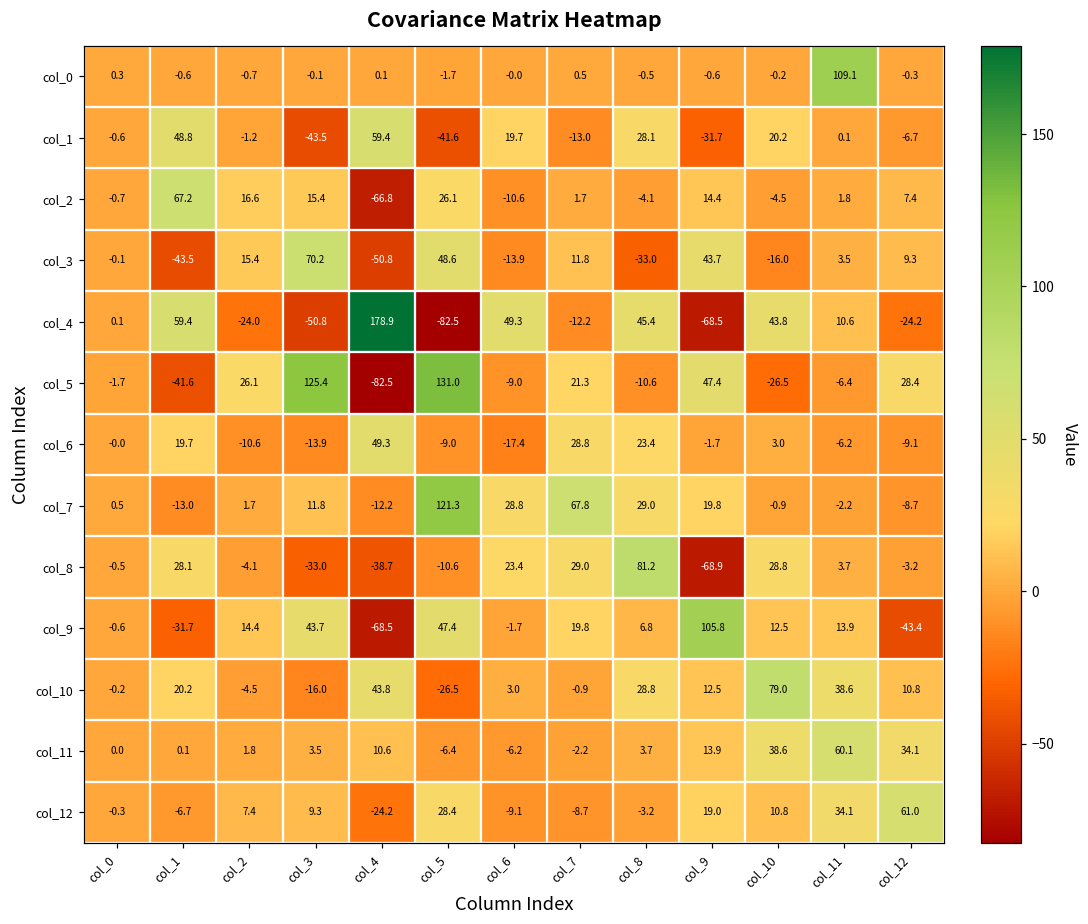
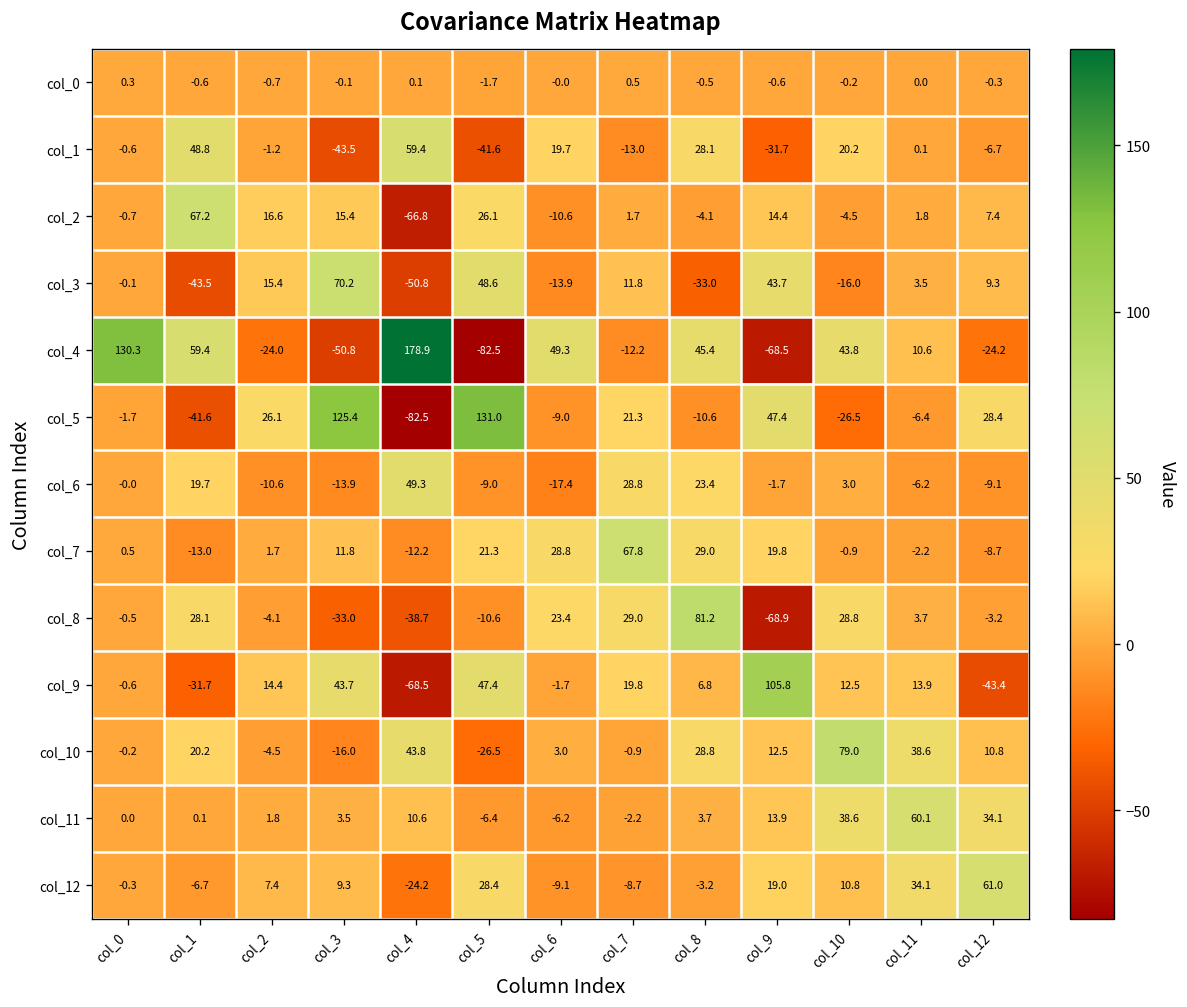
  {
    "col_0": {
      "col_0": 0.3,
      "col_1": -0.6,
      "col_2": -0.7,
      "col_3": -0.1,
      "col_4": 0.1,
      "col_5": -1.7,
      "col_6": -0.0,
      "col_7": 0.5,
      "col_8": -0.5,
      "col_9": -0.6,
      "col_10": -0.2,
-     "col_11": 109.1,
+     "col_11": 0.0,
      "col_12": -0.3
    },
    "col_1": {
      "col_0": -0.6,
      "col_1": 48.8,
      "col_2": -1.2,
      "col_3": -43.5,
      "col_4": 59.4,
      "col_5": -41.6,
      "col_6": 19.7,
      "col_7": -13.0,
      "col_8": 28.1,
      "col_9": -31.7,
      "col_10": 20.2,
      "col_11": 0.1,
      "col_12": -6.7
    },
    "col_2": {
      "col_0": -0.7,
      "col_1": 67.2,
      "col_2": 16.6,
      "col_3": 15.4,
      "col_4": -66.8,
      "col_5": 26.1,
      "col_6": -10.6,
      "col_7": 1.7,
      "col_8": -4.1,
      "col_9": 14.4,
      "col_10": -4.5,
      "col_11": 1.8,
      "col_12": 7.4
    },
    "col_3": {
      "col_0": -0.1,
      "col_1": -43.5,
      "col_2": 15.4,
      "col_3": 70.2,
      "col_4": -50.8,
      "col_5": 48.6,
      "col_6": -13.9,
      "col_7": 11.8,
      "col_8": -33.0,
      "col_9": 43.7,
      "col_10": -16.0,
      "col_11": 3.5,
      "col_12": 9.3
    },
    "col_4": {
-     "col_0": 0.1,
+     "col_0": 130.3,
      "col_1": 59.4,
      "col_2": -24.0,
      "col_3": -50.8,
      "col_4": 178.9,
      "col_5": -82.5,
      "col_6": 49.3,
      "col_7": -12.2,
      "col_8": 45.4,
      "col_9": -68.5,
      "col_10": 43.8,
      "col_11": 10.6,
      "col_12": -24.2
    },
    "col_5": {
      "col_0": -1.7,
      "col_1": -41.6,
      "col_2": 26.1,
      "col_3": 125.4,
      "col_4": -82.5,
      "col_5": 131.0,
      "col_6": -9.0,
      "col_7": 21.3,
      "col_8": -10.6,
      "col_9": 47.4,
      "col_10": -26.5,
      "col_11": -6.4,
      "col_12": 28.4
    },
    "col_6": {
      "col_0": -0.0,
      "col_1": 19.7,
      "col_2": -10.6,
      "col_3": -13.9,
      "col_4": 49.3,
      "col_5": -9.0,
      "col_6": -17.4,
      "col_7": 28.8,
      "col_8": 23.4,
      "col_9": -1.7,
      "col_10": 3.0,
      "col_11": -6.2,
      "col_12": -9.1
    },
    "col_7": {
      "col_0": 0.5,
      "col_1": -13.0,
      "col_2": 1.7,
      "col_3": 11.8,
      "col_4": -12.2,
-     "col_5": 121.3,
+     "col_5": 21.3,
      "col_6": 28.8,
      "col_7": 67.8,
      "col_8": 29.0,
      "col_9": 19.8,
      "col_10": -0.9,
      "col_11": -2.2,
      "col_12": -8.7
    },
    "col_8": {
      "col_0": -0.5,
      "col_1": 28.1,
      "col_2": -4.1,
      "col_3": -33.0,
      "col_4": -38.7,
      "col_5": -10.6,
      "col_6": 23.4,
      "col_7": 29.0,
      "col_8": 81.2,
      "col_9": -68.9,
      "col_10": 28.8,
      "col_11": 3.7,
      "col_12": -3.2
    },
    "col_9": {
      "col_0": -0.6,
      "col_1": -31.7,
      "col_2": 14.4,
      "col_3": 43.7,
      "col_4": -68.5,
      "col_5": 47.4,
      "col_6": -1.7,
      "col_7": 19.8,
      "col_8": 6.8,
      "col_9": 105.8,
      "col_10": 12.5,
      "col_11": 13.9,
      "col_12": -43.4
    },
    "col_10": {
      "col_0": -0.2,
      "col_1": 20.2,
      "col_2": -4.5,
      "col_3": -16.0,
      "col_4": 43.8,
      "col_5": -26.5,
      "col_6": 3.0,
      "col_7": -0.9,
      "col_8": 28.8,
      "col_9": 12.5,
      "col_10": 79.0,
      "col_11": 38.6,
      "col_12": 10.8
    },
    "col_11": {
      "col_0": 0.0,
      "col_1": 0.1,
      "col_2": 1.8,
      "col_3": 3.5,
      "col_4": 10.6,
      "col_5": -6.4,
      "col_6": -6.2,
      "col_7": -2.2,
      "col_8": 3.7,
      "col_9": 13.9,
      "col_10": 38.6,
      "col_11": 60.1,
      "col_12": 34.1
    },
    "col_12": {
      "col_0": -0.3,
      "col_1": -6.7,
      "col_2": 7.4,
      "col_3": 9.3,
      "col_4": -24.2,
      "col_5": 28.4,
      "col_6": -9.1,
      "col_7": -8.7,
      "col_8": -3.2,
      "col_9": 19.0,
      "col_10": 10.8,
      "col_11": 34.1,
      "col_12": 61.0
    }
  }
